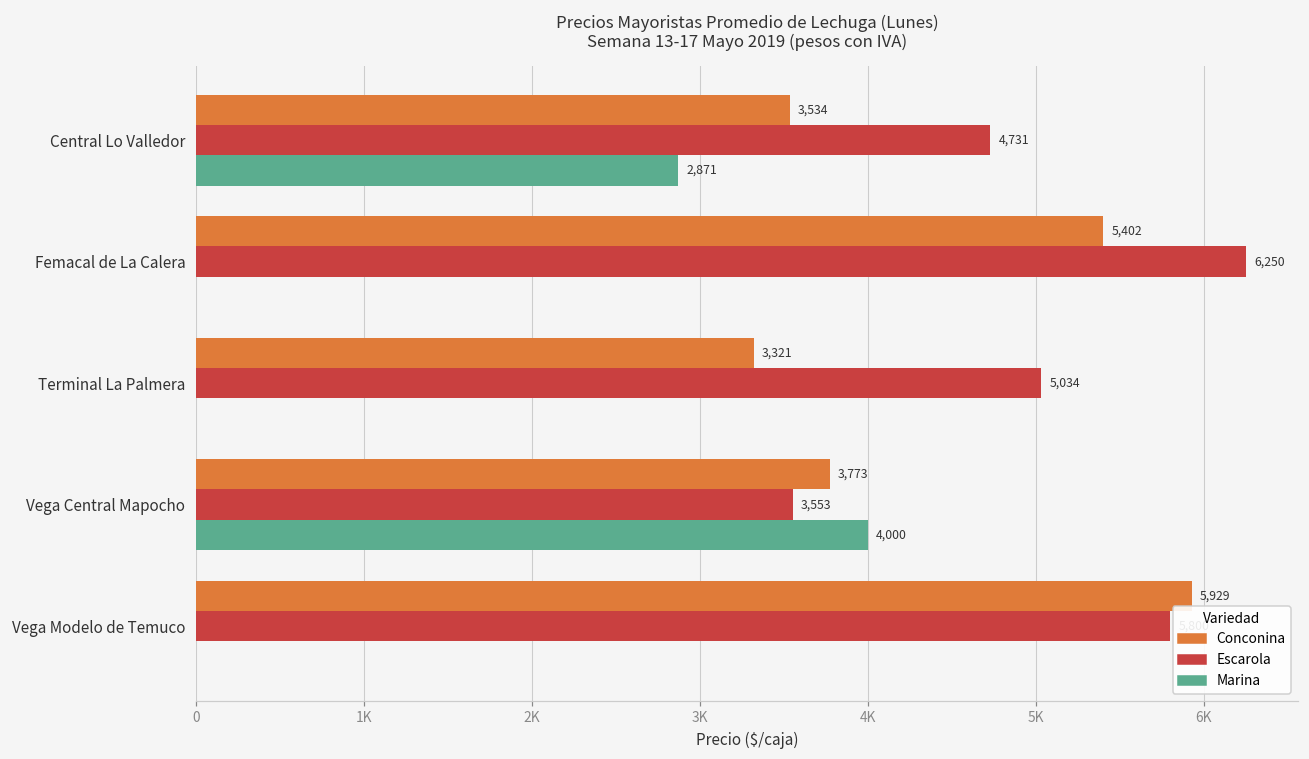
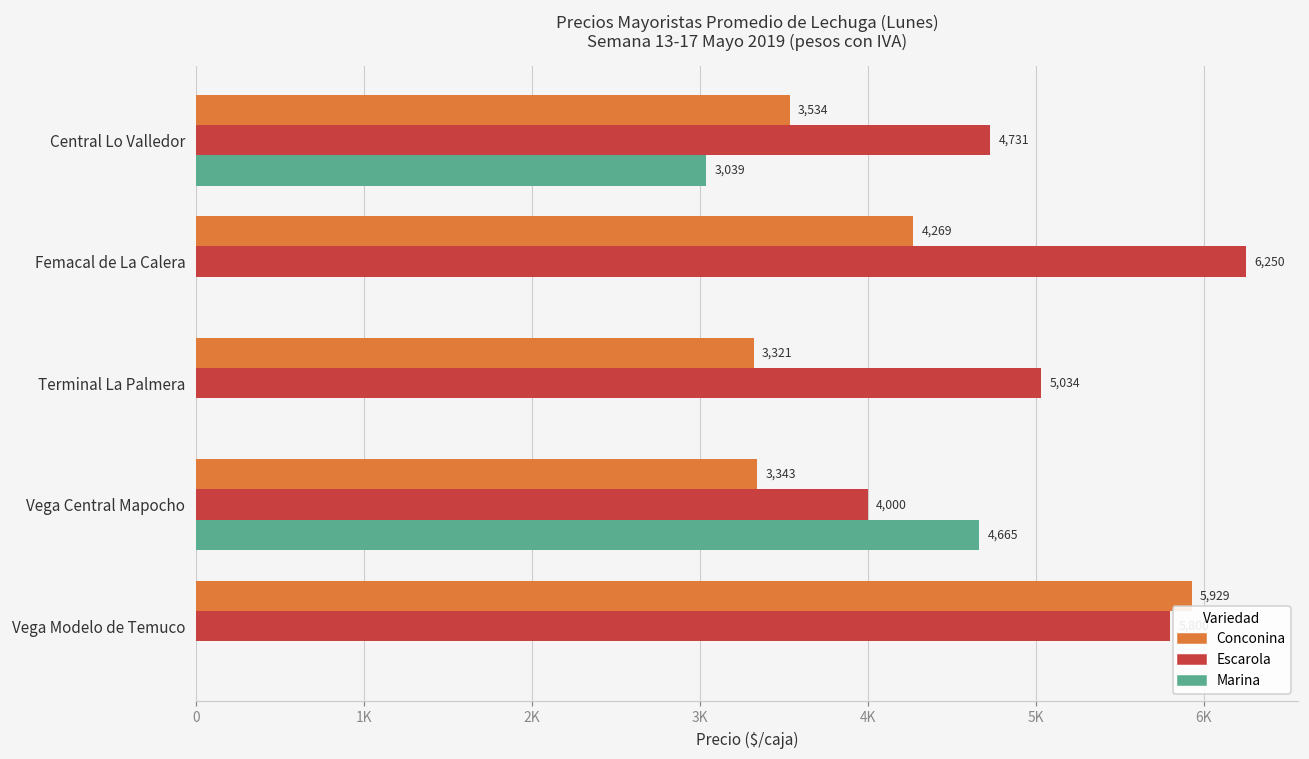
  {
    "Conconina": {
      "Central Lo Valledor": "3,534",
-     "Femacal de La Calera": "5,402",
+     "Femacal de La Calera": "4,269",
      "Terminal La Palmera": "3,321",
-     "Vega Central Mapocho": "3,773",
+     "Vega Central Mapocho": "3,343",
      "Vega Modelo de Temuco": "5,929"
    },
    "Escarola": {
      "Central Lo Valledor": "4,731",
      "Femacal de La Calera": "6,250",
      "Terminal La Palmera": "5,034",
-     "Vega Central Mapocho": "3,553"
+     "Vega Central Mapocho": "4,000"
    },
    "Marina": {
-     "Central Lo Valledor": "2,871",
-     "Vega Central Mapocho": "4,000"
+     "Central Lo Valledor": "3,039",
+     "Vega Central Mapocho": "4,665"
    }
  }
